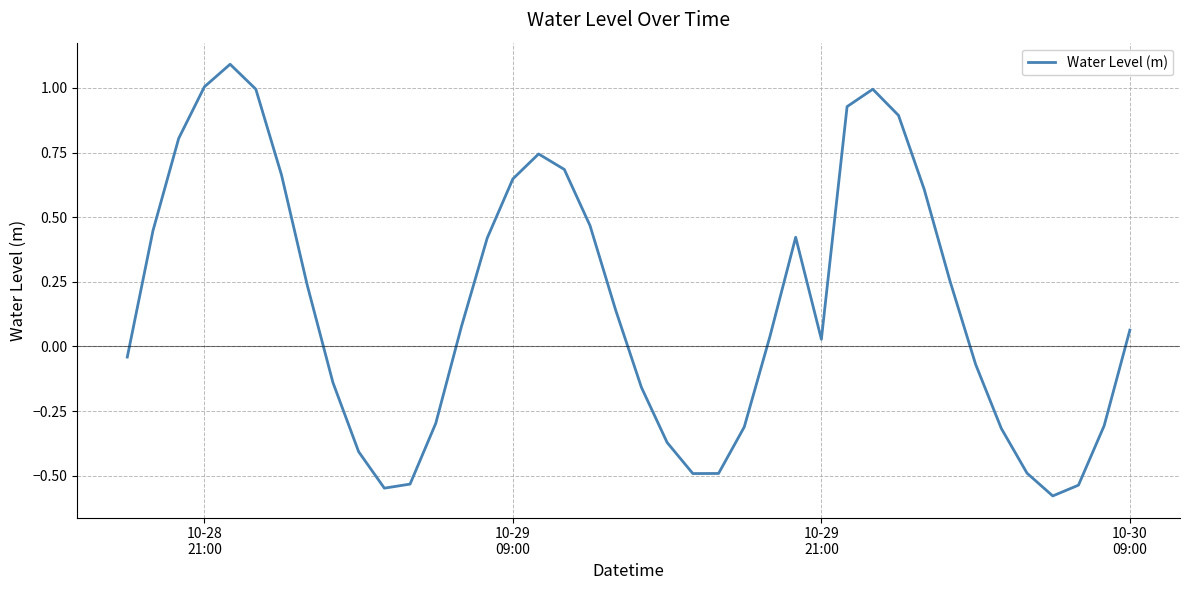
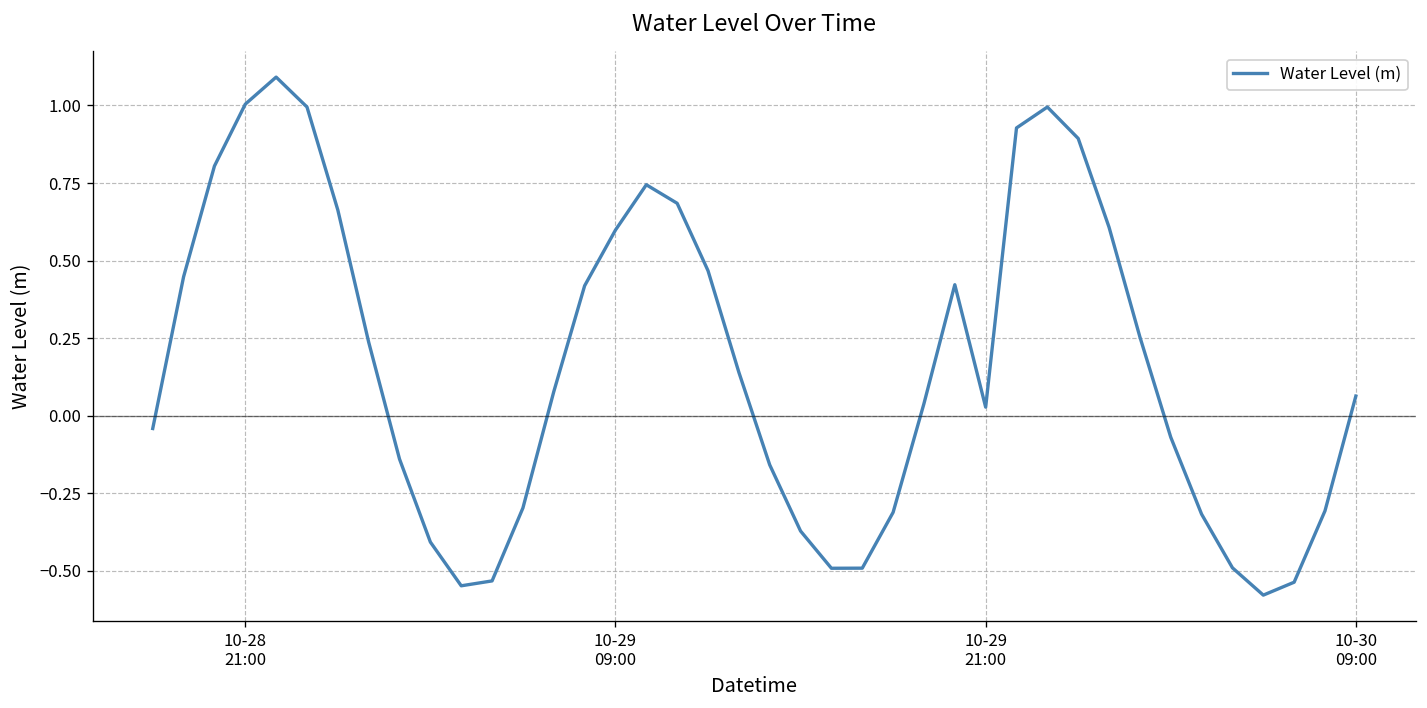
  {
    "10-28 21:00": 1.00,
-   "10-29 09:00": 0.65,
+   "10-29 09:00": 0.60,
    "10-29 21:00": 0.03,
    "10-30 09:00": 0.06
  }
